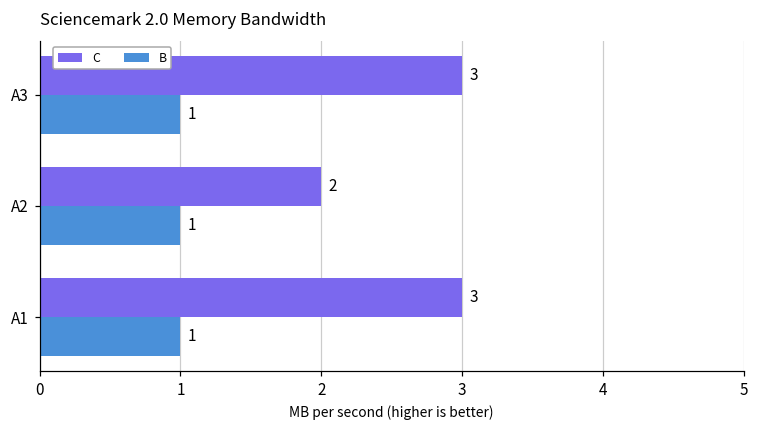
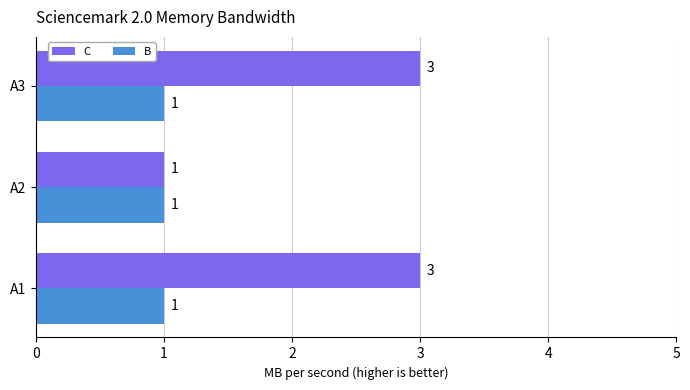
  {
    "C": {
      "A3": 3,
-     "A2": 2,
+     "A2": 1,
      "A1": 3
    },
    "B": {
      "A3": 1,
      "A2": 1,
      "A1": 1
    }
  }
